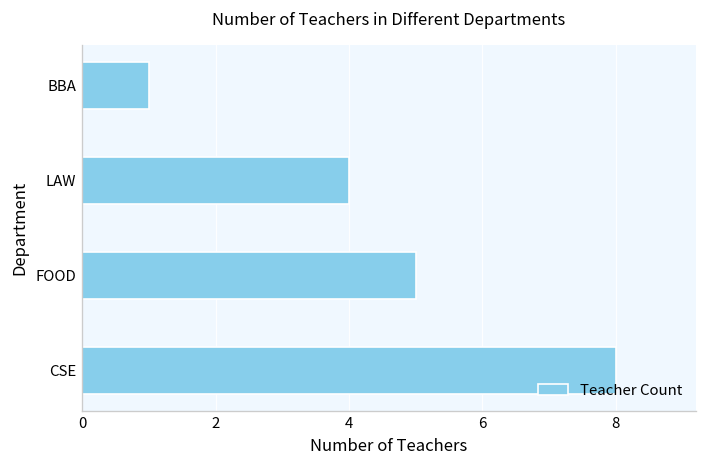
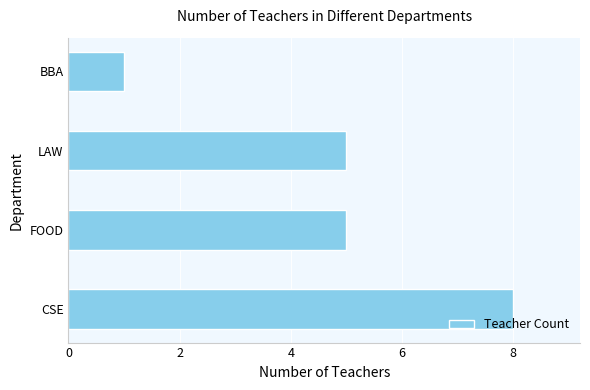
  {
    "BBA": 1,
-   "LAW": 4,
+   "LAW": 5,
    "FOOD": 5,
    "CSE": 8
  }
